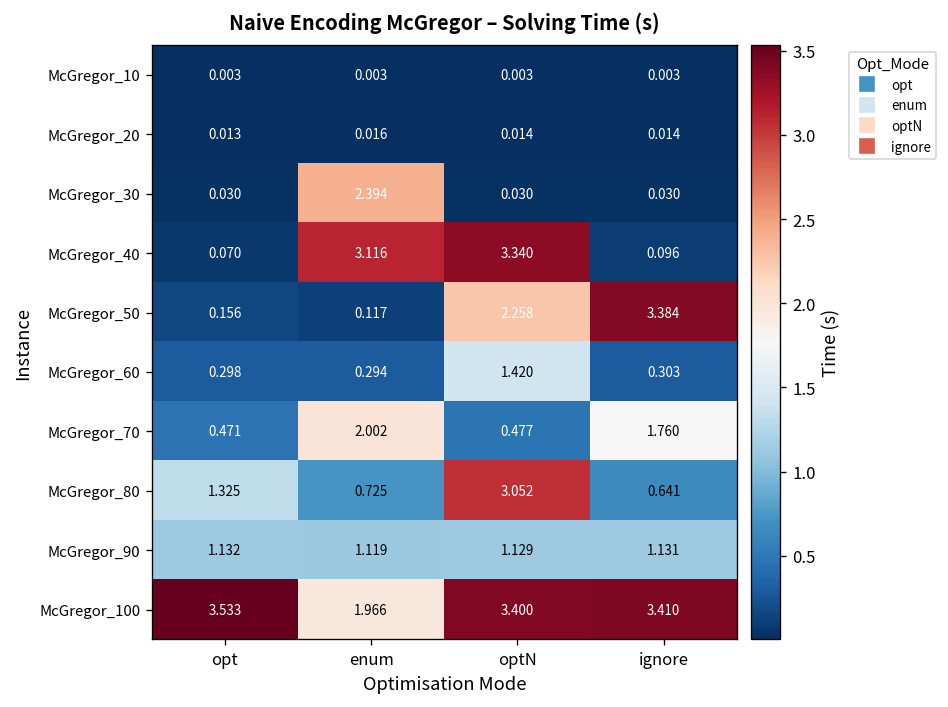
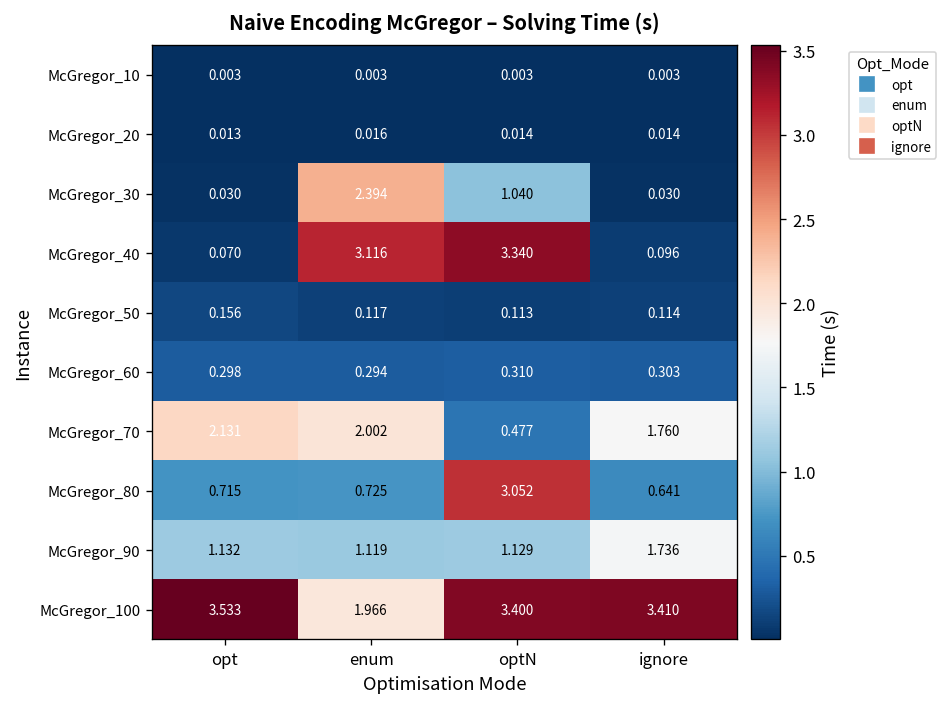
  {
    "McGregor_10": {
      "opt": 0.003,
      "enum": 0.003,
      "optN": 0.003,
      "ignore": 0.003
    },
    "McGregor_20": {
      "opt": 0.013,
      "enum": 0.016,
      "optN": 0.014,
      "ignore": 0.014
    },
    "McGregor_30": {
      "opt": 0.030,
      "enum": 2.394,
-     "optN": 0.030,
+     "optN": 1.040,
      "ignore": 0.030
    },
    "McGregor_40": {
      "opt": 0.070,
      "enum": 3.116,
      "optN": 3.340,
      "ignore": 0.096
    },
    "McGregor_50": {
      "opt": 0.156,
      "enum": 0.117,
-     "optN": 2.258,
-     "ignore": 3.384
+     "optN": 0.113,
+     "ignore": 0.114
    },
    "McGregor_60": {
      "opt": 0.298,
      "enum": 0.294,
-     "optN": 1.420,
+     "optN": 0.310,
      "ignore": 0.303
    },
    "McGregor_70": {
-     "opt": 0.471,
+     "opt": 2.131,
      "enum": 2.002,
      "optN": 0.477,
      "ignore": 1.760
    },
    "McGregor_80": {
-     "opt": 1.325,
+     "opt": 0.715,
      "enum": 0.725,
      "optN": 3.052,
      "ignore": 0.641
    },
    "McGregor_90": {
      "opt": 1.132,
      "enum": 1.119,
      "optN": 1.129,
-     "ignore": 1.131
+     "ignore": 1.736
    },
    "McGregor_100": {
      "opt": 3.533,
      "enum": 1.966,
      "optN": 3.400,
      "ignore": 3.410
    }
  }
